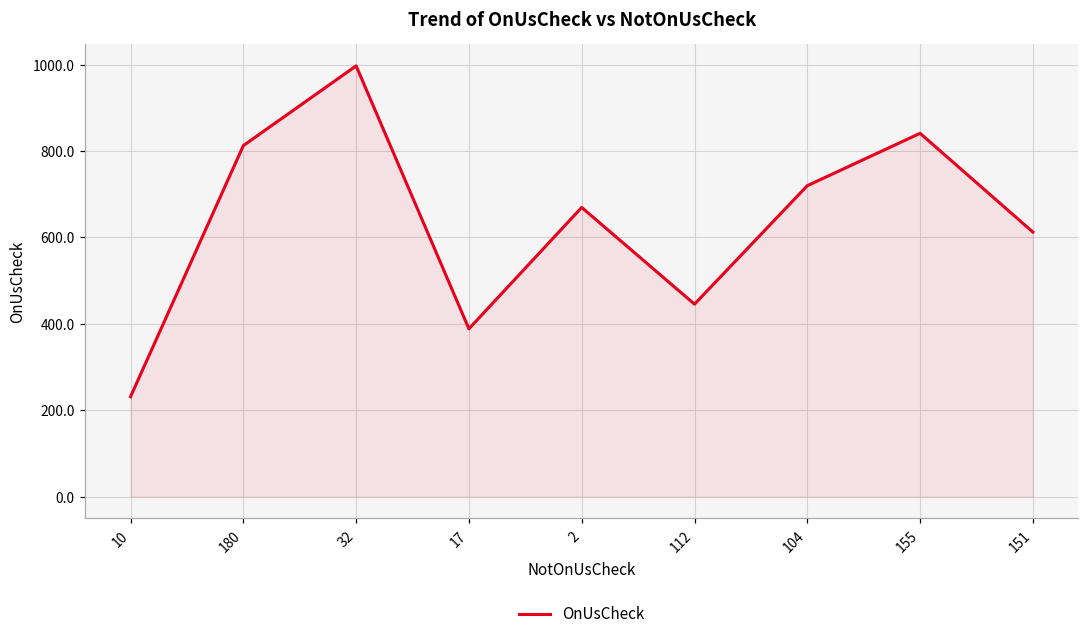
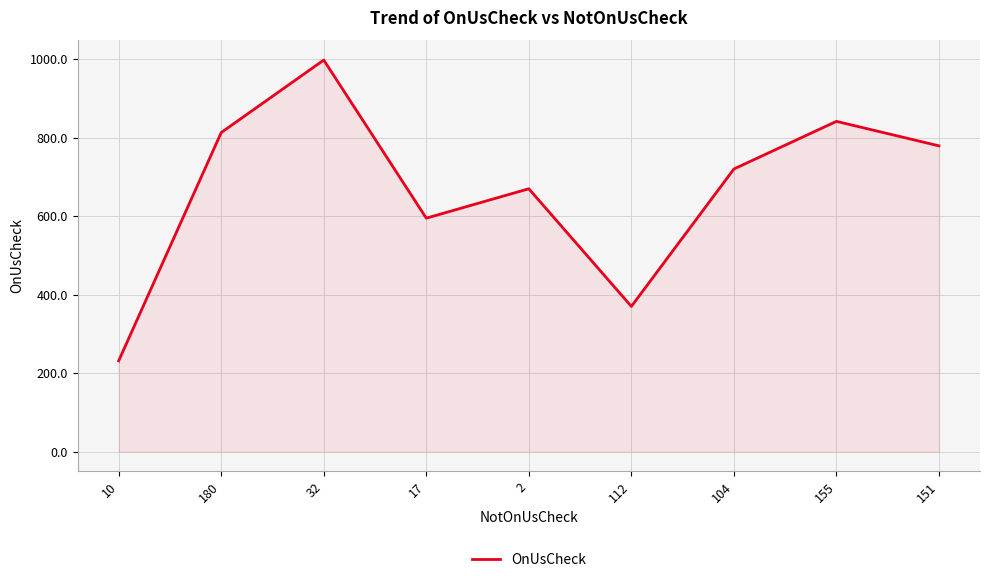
  {
    "10": 230,
    "180": 810,
    "32": 1000,
-   "17": 390,
+   "17": 590,
    "2": 670,
-   "112": 450,
+   "112": 370,
    "104": 720,
    "155": 840,
-   "151": 610
+   "151": 780
  }
